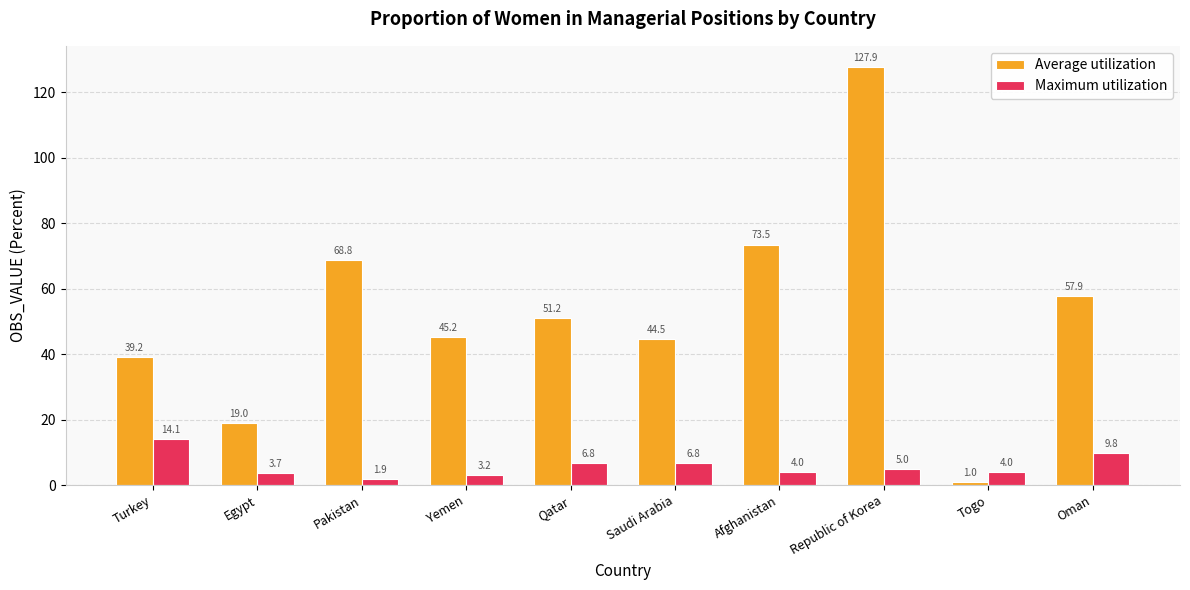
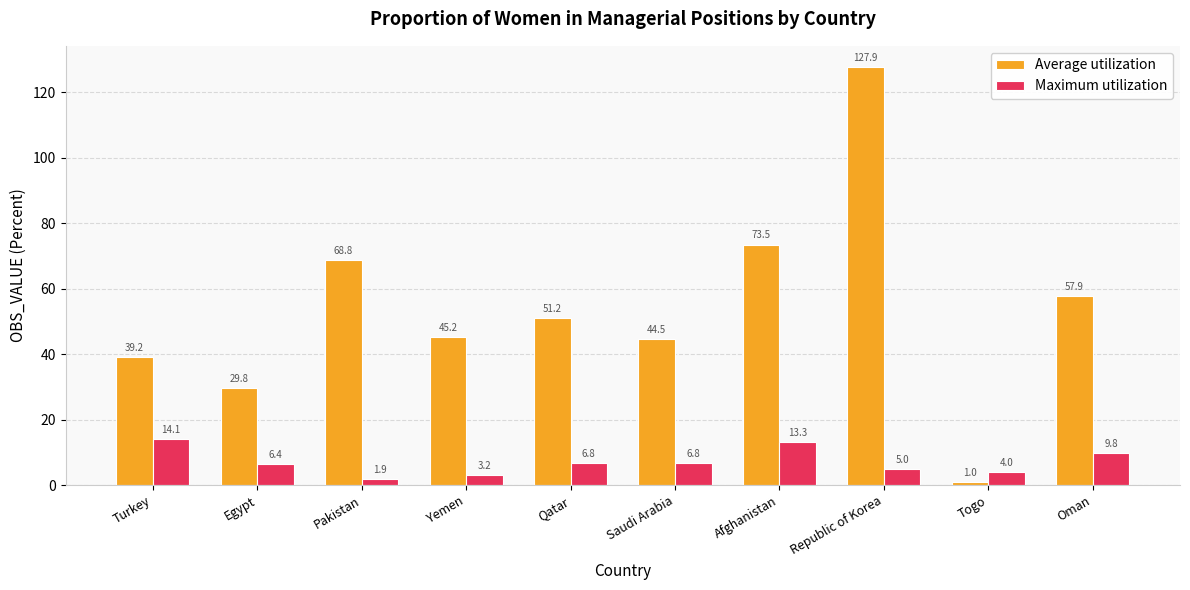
  {
    "Average utilization": {
      "Turkey": 39.2,
-     "Egypt": 19.0,
+     "Egypt": 29.8,
      "Pakistan": 68.8,
      "Yemen": 45.2,
      "Qatar": 51.2,
      "Saudi Arabia": 44.5,
      "Afghanistan": 73.5,
      "Republic of Korea": 127.9,
      "Togo": 1.0,
      "Oman": 57.9
    },
    "Maximum utilization": {
      "Turkey": 14.1,
-     "Egypt": 3.7,
+     "Egypt": 6.4,
      "Pakistan": 1.9,
      "Yemen": 3.2,
      "Qatar": 6.8,
      "Saudi Arabia": 6.8,
-     "Afghanistan": 4.0,
+     "Afghanistan": 13.3,
      "Republic of Korea": 5.0,
      "Togo": 4.0,
      "Oman": 9.8
    }
  }
